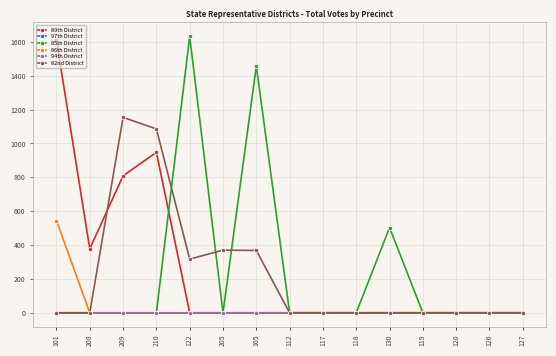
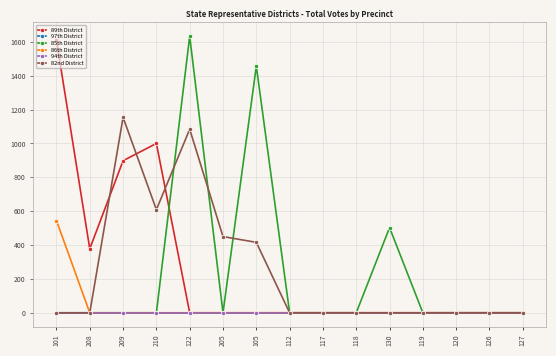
  {
    "89th District": {
      "208": 380,
-     "209": 810,
-     "210": 950
+     "209": 900,
+     "210": 1000
    },
    "85th District": {
      "122": 1630,
      "105": 1460,
      "130": 500
    },
    "86th District": {
      "101": 550
    },
    "82nd District": {
      "209": 1150,
-     "210": 1090,
-     "122": 320,
-     "205": 370,
-     "105": 370
+     "210": 610,
+     "122": 1080,
+     "205": 450,
+     "105": 420
    }
  }
